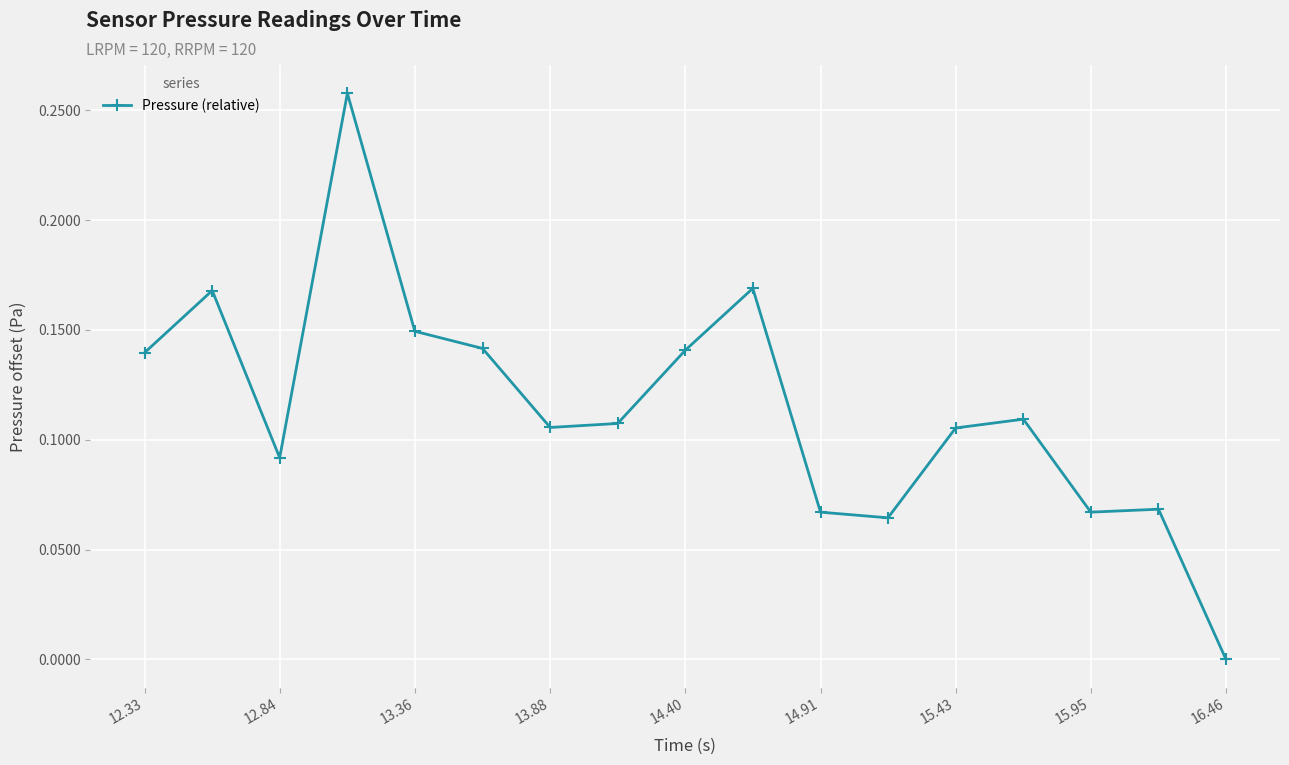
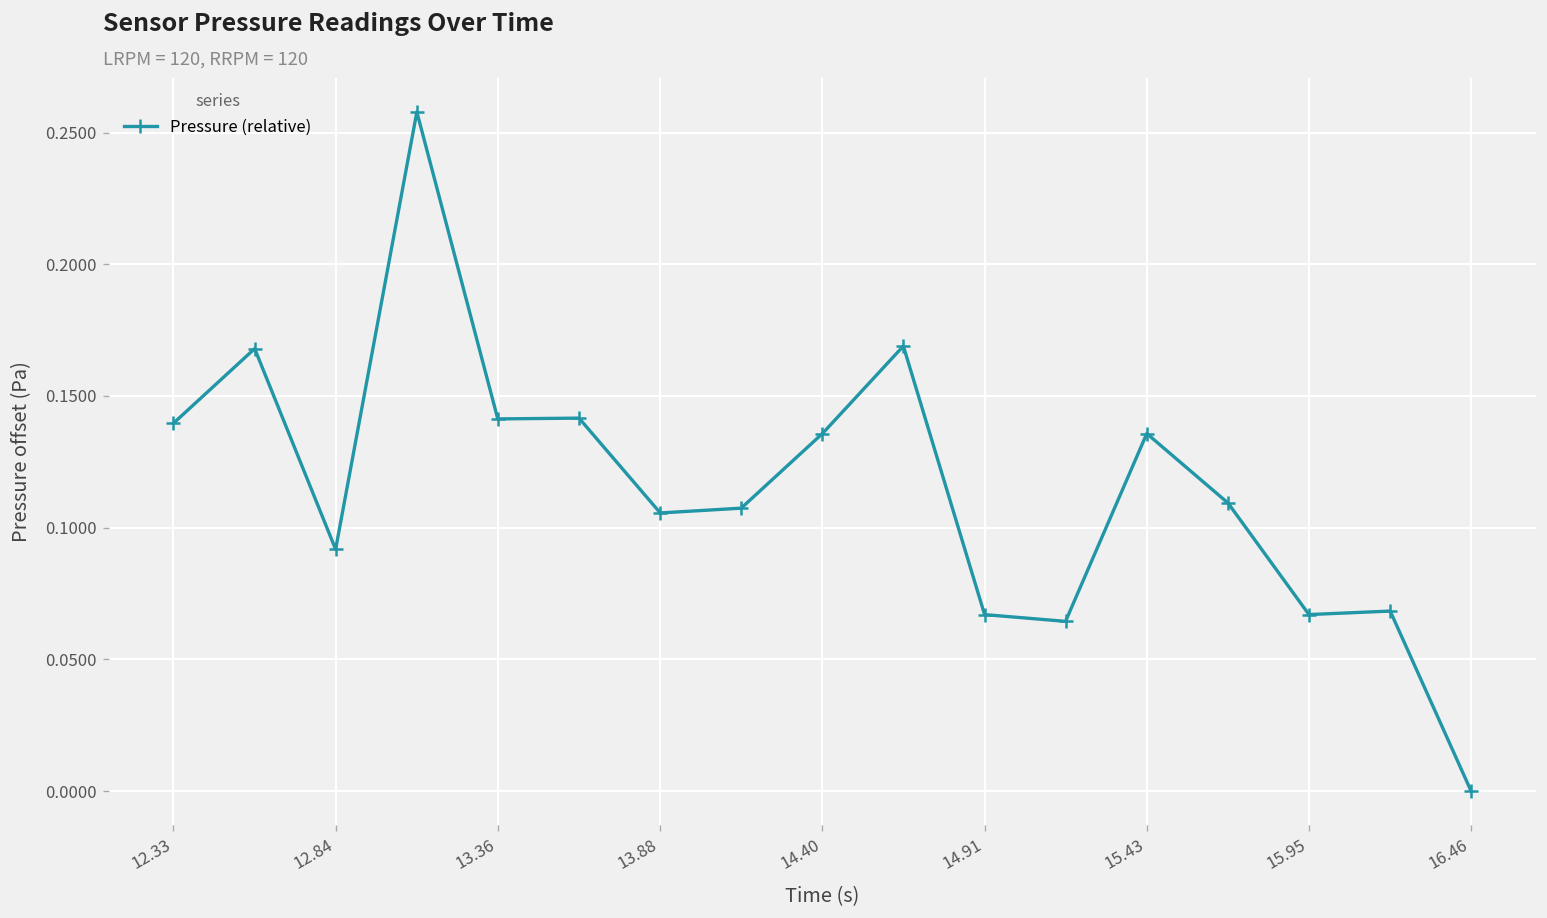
  {
    "12.33": 0.140,
    "12.84": 0.092,
-   "13.36": 0.149,
+   "13.36": 0.141,
    "13.88": 0.106,
-   "14.40": 0.141,
+   "14.40": 0.136,
    "14.91": 0.067,
-   "15.43": 0.105,
+   "15.43": 0.136,
    "15.95": 0.067,
    "16.46": 0.000
  }
